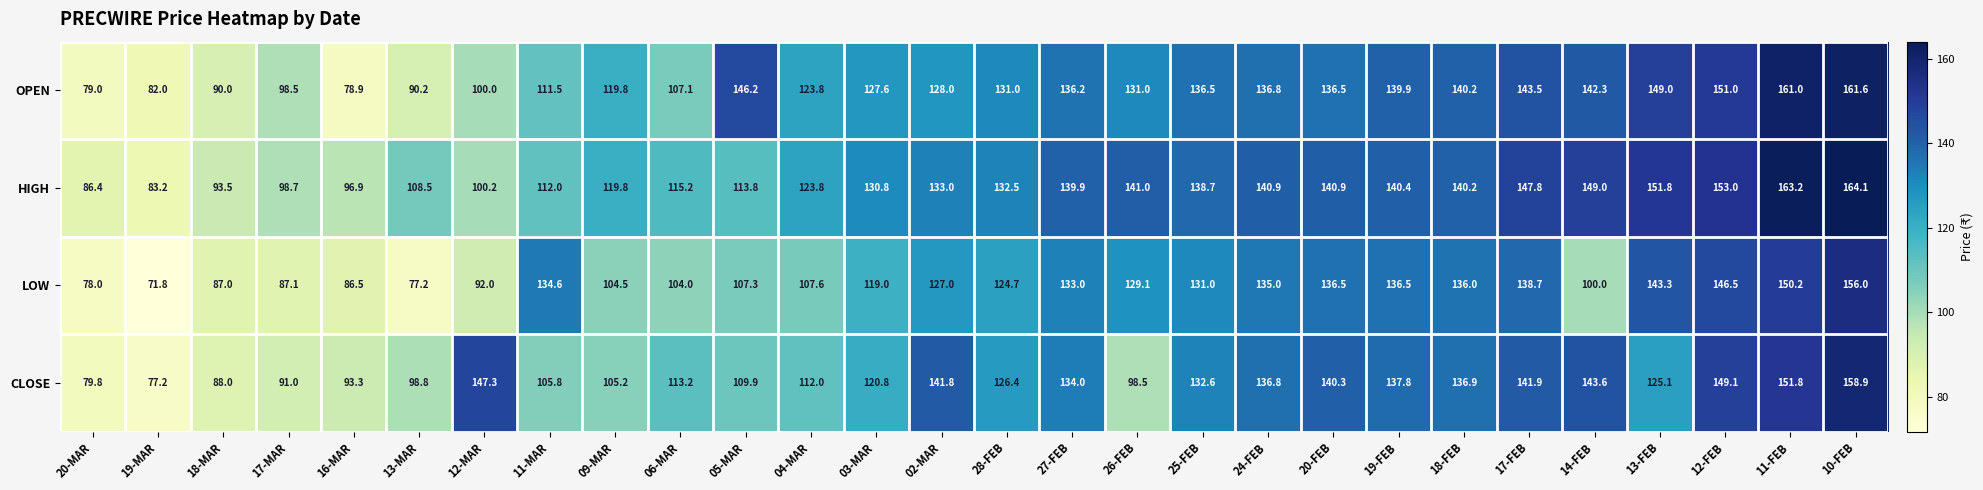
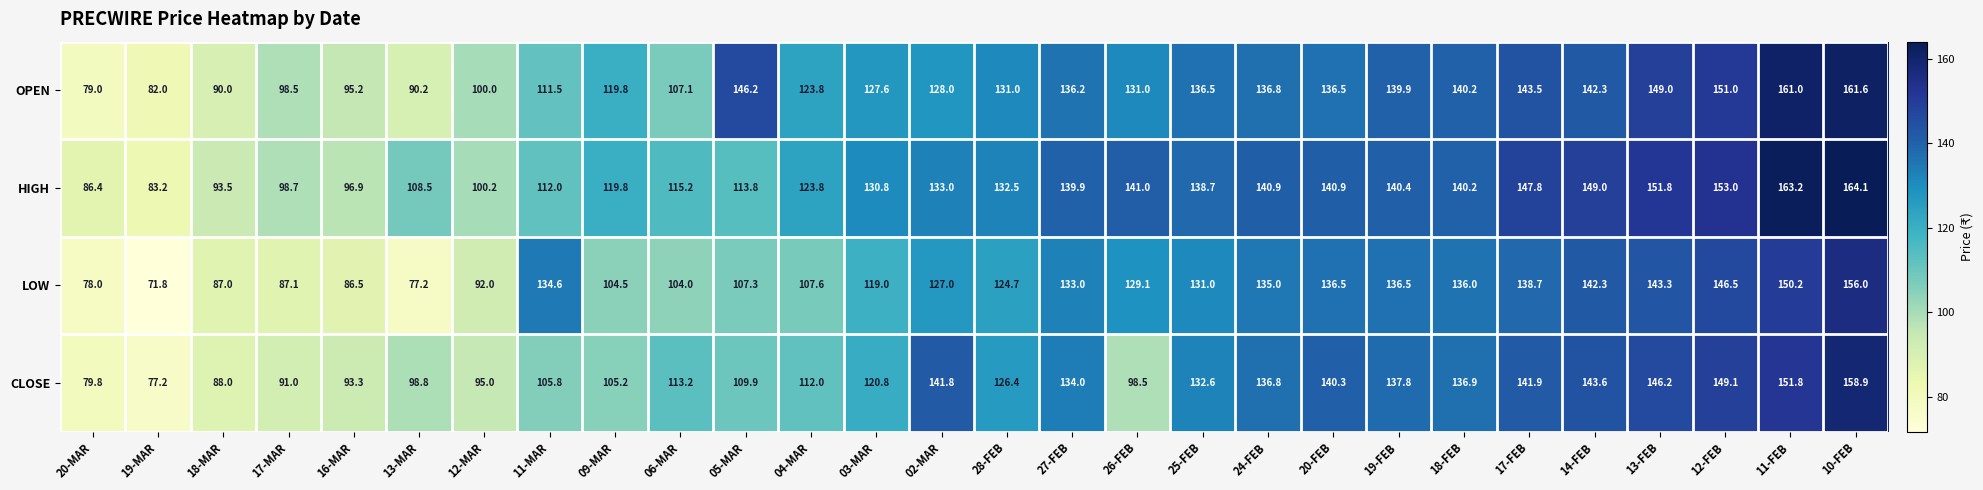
  {
    "OPEN": {
      "20-MAR": 79.0,
      "19-MAR": 82.0,
      "18-MAR": 90.0,
      "17-MAR": 98.5,
-     "16-MAR": 78.9,
+     "16-MAR": 95.2,
      "13-MAR": 90.2,
      "12-MAR": 100.0,
      "11-MAR": 111.5,
      "09-MAR": 119.8,
      "06-MAR": 107.1,
      "05-MAR": 146.2,
      "04-MAR": 123.8,
      "03-MAR": 127.6,
      "02-MAR": 128.0,
      "28-FEB": 131.0,
      "27-FEB": 136.2,
      "26-FEB": 131.0,
      "25-FEB": 136.5,
      "24-FEB": 136.8,
      "20-FEB": 136.5,
      "19-FEB": 139.9,
      "18-FEB": 140.2,
      "17-FEB": 143.5,
      "14-FEB": 142.3,
      "13-FEB": 149.0,
      "12-FEB": 151.0,
      "11-FEB": 161.0,
      "10-FEB": 161.6
    },
    "HIGH": {
      "20-MAR": 86.4,
      "19-MAR": 83.2,
      "18-MAR": 93.5,
      "17-MAR": 98.7,
      "16-MAR": 96.9,
      "13-MAR": 108.5,
      "12-MAR": 100.2,
      "11-MAR": 112.0,
      "09-MAR": 119.8,
      "06-MAR": 115.2,
      "05-MAR": 113.8,
      "04-MAR": 123.8,
      "03-MAR": 130.8,
      "02-MAR": 133.0,
      "28-FEB": 132.5,
      "27-FEB": 139.9,
      "26-FEB": 141.0,
      "25-FEB": 138.7,
      "24-FEB": 140.9,
      "20-FEB": 140.9,
      "19-FEB": 140.4,
      "18-FEB": 140.2,
      "17-FEB": 147.8,
      "14-FEB": 149.0,
      "13-FEB": 151.8,
      "12-FEB": 153.0,
      "11-FEB": 163.2,
      "10-FEB": 164.1
    },
    "LOW": {
      "20-MAR": 78.0,
      "19-MAR": 71.8,
      "18-MAR": 87.0,
      "17-MAR": 87.1,
      "16-MAR": 86.5,
      "13-MAR": 77.2,
      "12-MAR": 92.0,
      "11-MAR": 134.6,
      "09-MAR": 104.5,
      "06-MAR": 104.0,
      "05-MAR": 107.3,
      "04-MAR": 107.6,
      "03-MAR": 119.0,
      "02-MAR": 127.0,
      "28-FEB": 124.7,
      "27-FEB": 133.0,
      "26-FEB": 129.1,
      "25-FEB": 131.0,
      "24-FEB": 135.0,
      "20-FEB": 136.5,
      "19-FEB": 136.5,
      "18-FEB": 136.0,
      "17-FEB": 138.7,
-     "14-FEB": 100.0,
+     "14-FEB": 142.3,
      "13-FEB": 143.3,
      "12-FEB": 146.5,
      "11-FEB": 150.2,
      "10-FEB": 156.0
    },
    "CLOSE": {
      "20-MAR": 79.8,
      "19-MAR": 77.2,
      "18-MAR": 88.0,
      "17-MAR": 91.0,
      "16-MAR": 93.3,
      "13-MAR": 98.8,
-     "12-MAR": 147.3,
+     "12-MAR": 95.0,
      "11-MAR": 105.8,
      "09-MAR": 105.2,
      "06-MAR": 113.2,
      "05-MAR": 109.9,
      "04-MAR": 112.0,
      "03-MAR": 120.8,
      "02-MAR": 141.8,
      "28-FEB": 126.4,
      "27-FEB": 134.0,
      "26-FEB": 98.5,
      "25-FEB": 132.6,
      "24-FEB": 136.8,
      "20-FEB": 140.3,
      "19-FEB": 137.8,
      "18-FEB": 136.9,
      "17-FEB": 141.9,
      "14-FEB": 143.6,
-     "13-FEB": 125.1,
+     "13-FEB": 146.2,
      "12-FEB": 149.1,
      "11-FEB": 151.8,
      "10-FEB": 158.9
    }
  }
